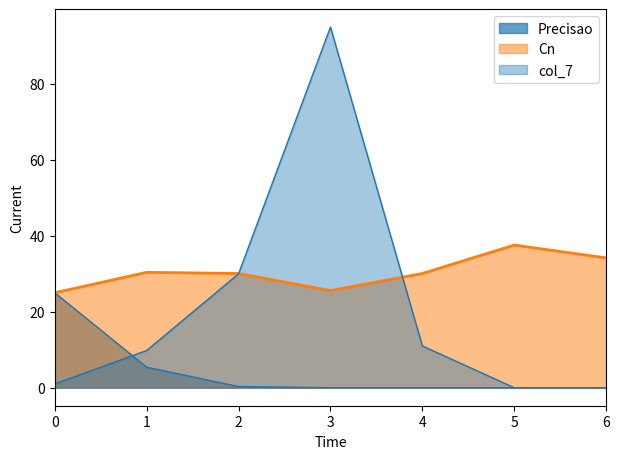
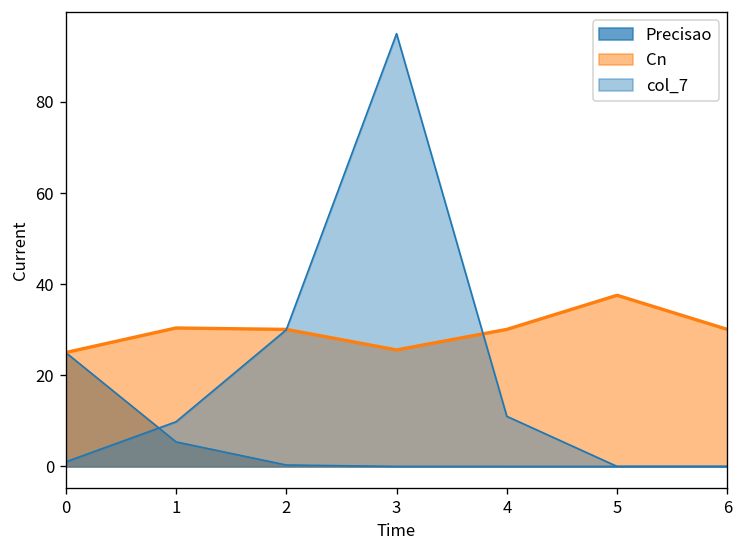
  {
    "Cn": {
      "1": 30,
      "3": 26,
      "4": 30,
      "5": 38,
-     "6": 34
+     "6": 30
    }
  }
